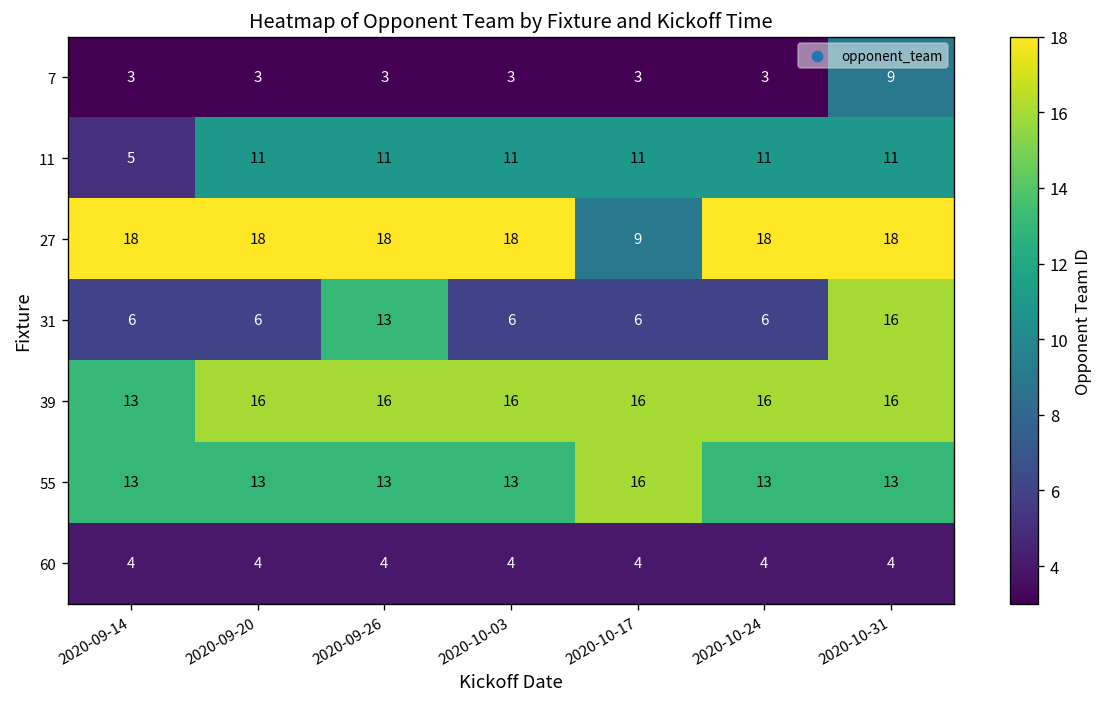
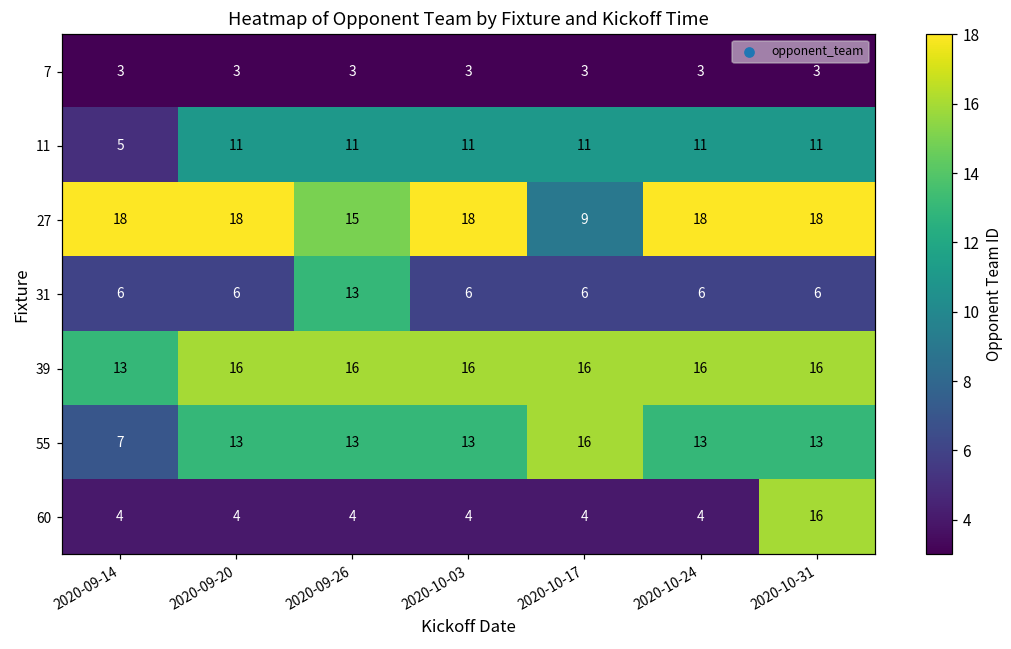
  {
    "7": {
      "2020-09-14": 3,
      "2020-09-20": 3,
      "2020-09-26": 3,
      "2020-10-03": 3,
      "2020-10-17": 3,
      "2020-10-24": 3,
-     "2020-10-31": 9
+     "2020-10-31": 3
    },
    "11": {
      "2020-09-14": 5,
      "2020-09-20": 11,
      "2020-09-26": 11,
      "2020-10-03": 11,
      "2020-10-17": 11,
      "2020-10-24": 11,
      "2020-10-31": 11
    },
    "27": {
      "2020-09-14": 18,
      "2020-09-20": 18,
-     "2020-09-26": 18,
+     "2020-09-26": 15,
      "2020-10-03": 18,
      "2020-10-17": 9,
      "2020-10-24": 18,
      "2020-10-31": 18
    },
    "31": {
      "2020-09-14": 6,
      "2020-09-20": 6,
      "2020-09-26": 13,
      "2020-10-03": 6,
      "2020-10-17": 6,
      "2020-10-24": 6,
-     "2020-10-31": 16
+     "2020-10-31": 6
    },
    "39": {
      "2020-09-14": 13,
      "2020-09-20": 16,
      "2020-09-26": 16,
      "2020-10-03": 16,
      "2020-10-17": 16,
      "2020-10-24": 16,
      "2020-10-31": 16
    },
    "55": {
-     "2020-09-14": 13,
+     "2020-09-14": 7,
      "2020-09-20": 13,
      "2020-09-26": 13,
      "2020-10-03": 13,
      "2020-10-17": 16,
      "2020-10-24": 13,
      "2020-10-31": 13
    },
    "60": {
      "2020-09-14": 4,
      "2020-09-20": 4,
      "2020-09-26": 4,
      "2020-10-03": 4,
      "2020-10-17": 4,
      "2020-10-24": 4,
-     "2020-10-31": 4
+     "2020-10-31": 16
    }
  }
